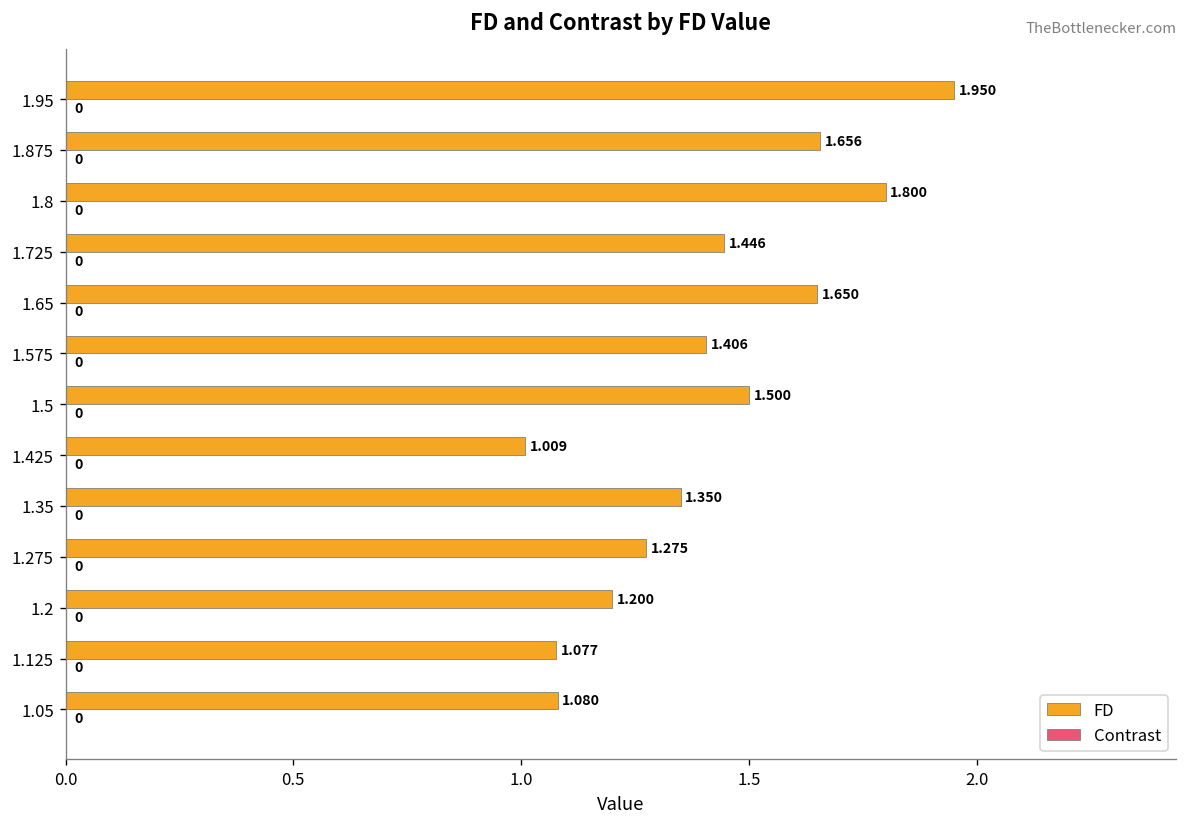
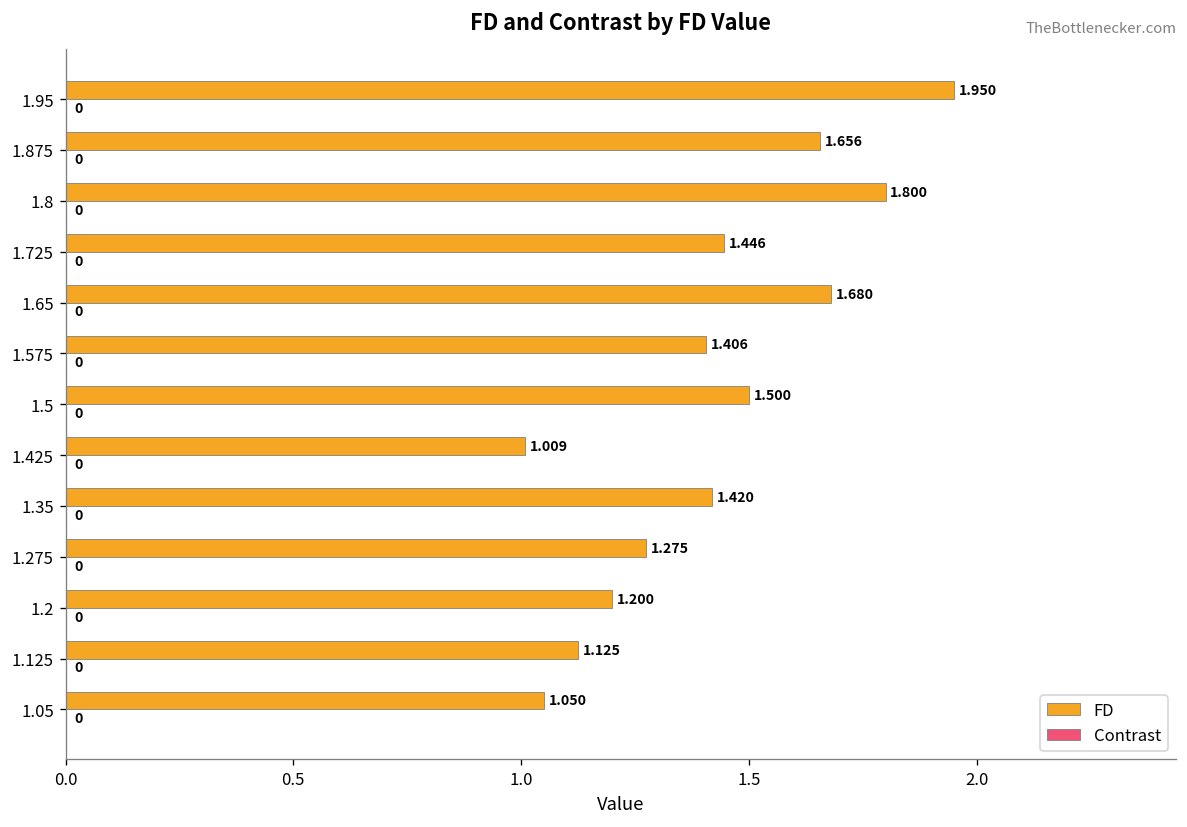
  {
    "FD": {
      "1.95": 1.950,
      "1.875": 1.656,
      "1.8": 1.800,
      "1.725": 1.446,
-     "1.65": 1.650,
+     "1.65": 1.680,
      "1.575": 1.406,
      "1.5": 1.500,
      "1.425": 1.009,
-     "1.35": 1.350,
+     "1.35": 1.420,
      "1.275": 1.275,
      "1.2": 1.200,
-     "1.125": 1.077,
-     "1.05": 1.080
+     "1.125": 1.125,
+     "1.05": 1.050
    },
    "Contrast": {
      "1.95": 0,
      "1.875": 0,
      "1.8": 0,
      "1.725": 0,
      "1.65": 0,
      "1.575": 0,
      "1.5": 0,
      "1.425": 0,
      "1.35": 0,
      "1.275": 0,
      "1.2": 0,
      "1.125": 0,
      "1.05": 0
    }
  }
